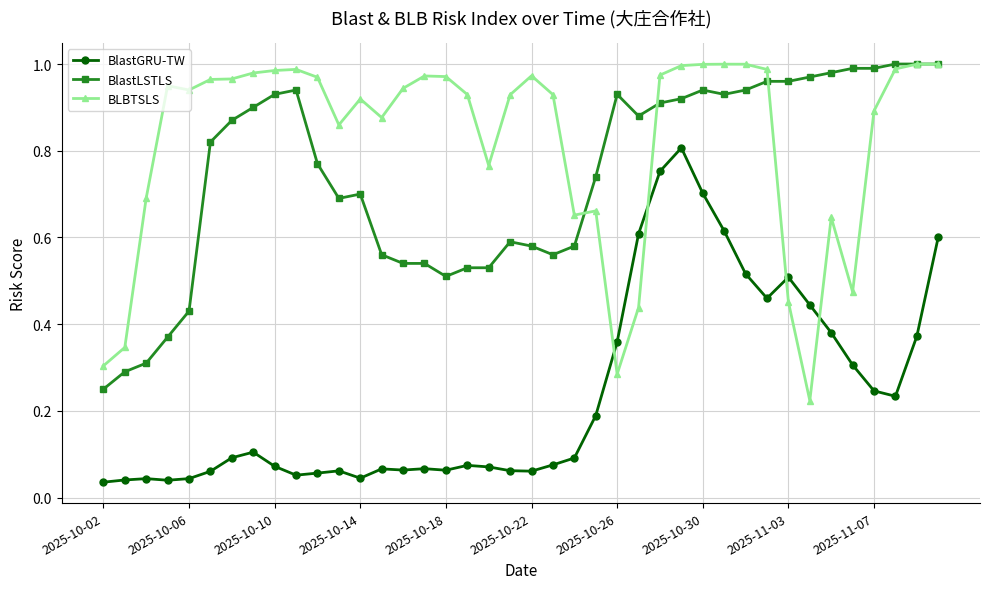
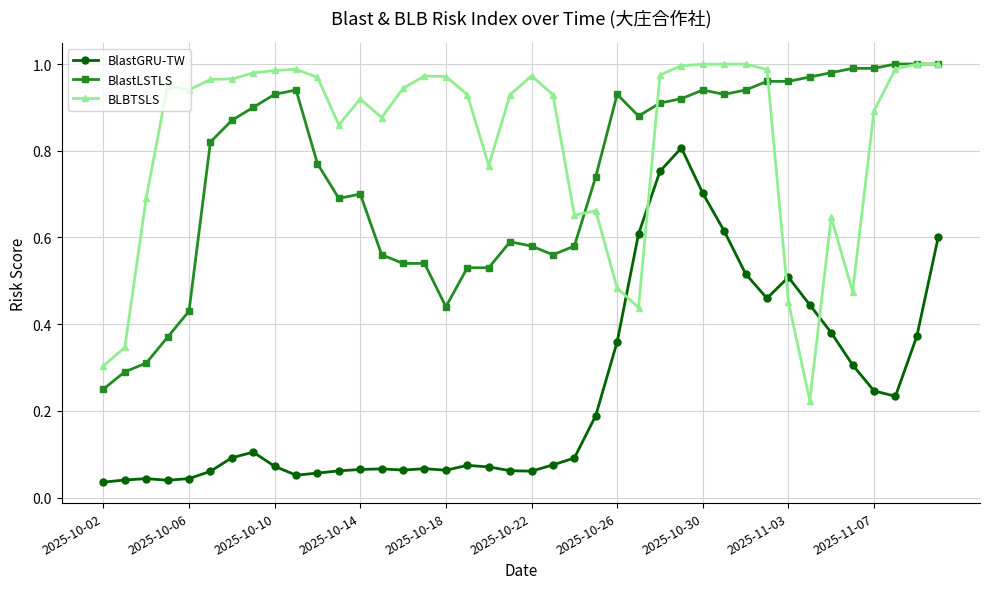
  {
    "BlastGRU-TW": {
      "2025-10-02": 0.04,
      "2025-10-06": 0.04,
      "2025-10-10": 0.07,
-     "2025-10-14": 0.04,
+     "2025-10-14": 0.06,
      "2025-10-18": 0.06,
      "2025-10-22": 0.06,
      "2025-10-26": 0.36,
      "2025-10-30": 0.70,
      "2025-11-03": 0.51,
      "2025-11-07": 0.25
    },
    "BlastLSTLS": {
      "2025-10-02": 0.25,
      "2025-10-06": 0.43,
      "2025-10-10": 0.93,
      "2025-10-14": 0.70,
-     "2025-10-18": 0.51,
+     "2025-10-18": 0.44,
      "2025-10-22": 0.58,
      "2025-10-26": 0.93,
      "2025-10-30": 0.94,
      "2025-11-03": 0.96,
      "2025-11-07": 0.99
    },
    "BLBTSLS": {
      "2025-10-02": 0.30,
      "2025-10-10": 0.99,
      "2025-10-14": 0.92,
      "2025-10-18": 0.97,
      "2025-10-22": 0.97,
-     "2025-10-26": 0.28,
+     "2025-10-26": 0.48,
      "2025-10-30": 1.00,
      "2025-11-03": 0.45,
      "2025-11-07": 0.89
    }
  }
